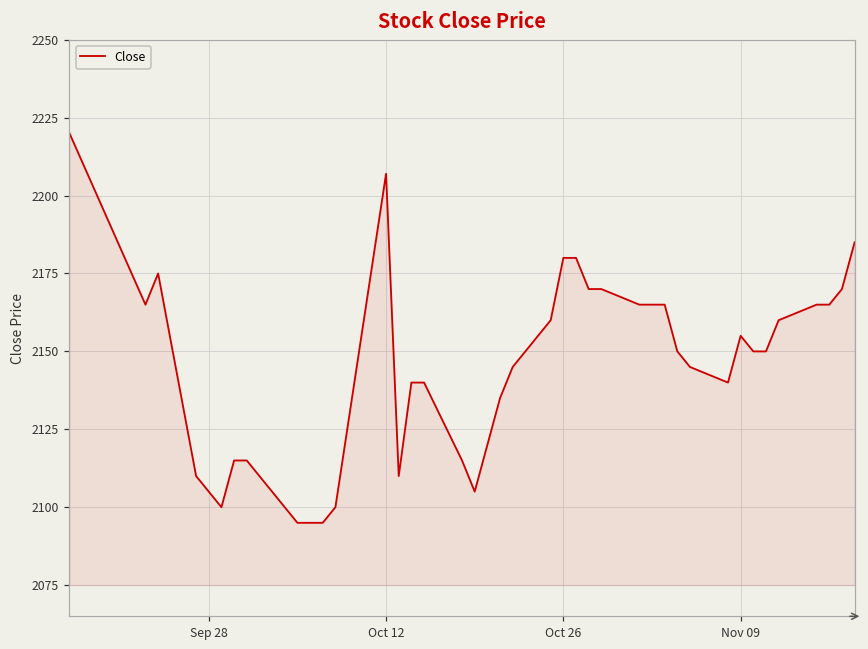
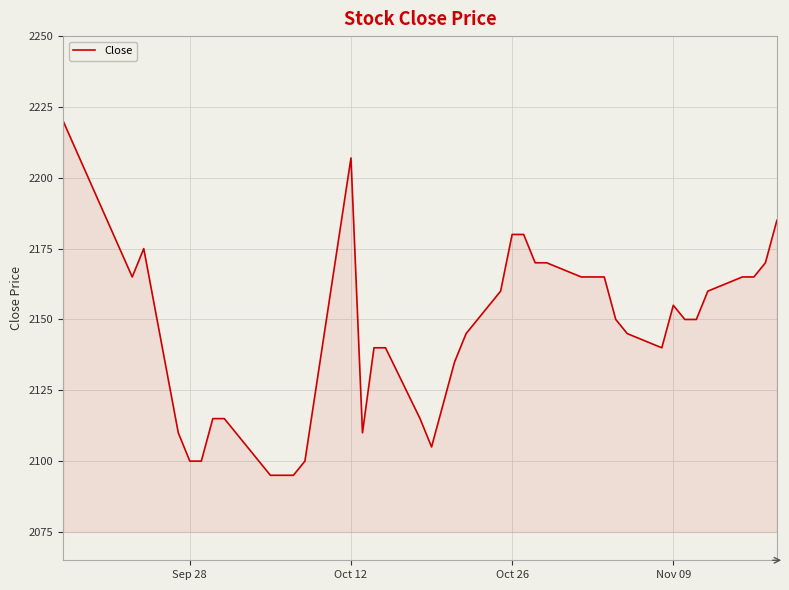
  {
-   "Sep 28": 2105,
+   "Sep 28": 2100,
    "Oct 12": 2207,
    "Oct 26": 2180,
    "Nov 09": 2155
  }
